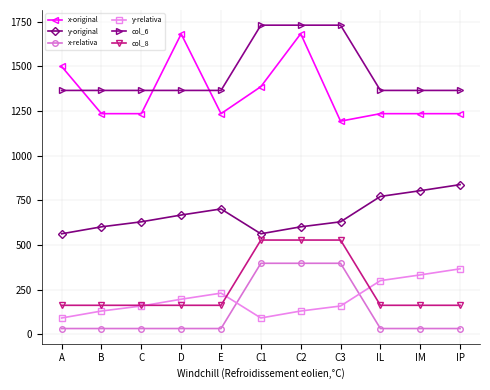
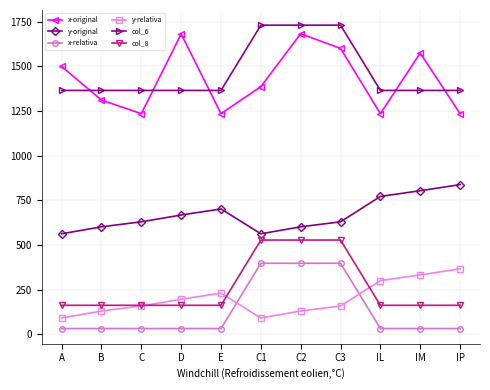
  {
    "x-original": {
      "A": 1500,
-     "B": 1240,
+     "B": 1310,
      "C": 1240,
      "D": 1680,
      "E": 1240,
      "C1": 1390,
      "C2": 1680,
-     "C3": 1190,
+     "C3": 1600,
      "IL": 1240,
-     "IM": 1240,
+     "IM": 1570,
      "IP": 1240
    },
    "col_8": {
      "A": 160,
      "B": 160,
      "D": 160,
      "E": 160,
      "C1": 530,
      "C2": 530,
      "C3": 530,
      "IL": 160,
      "IM": 160,
      "IP": 160
    }
  }
